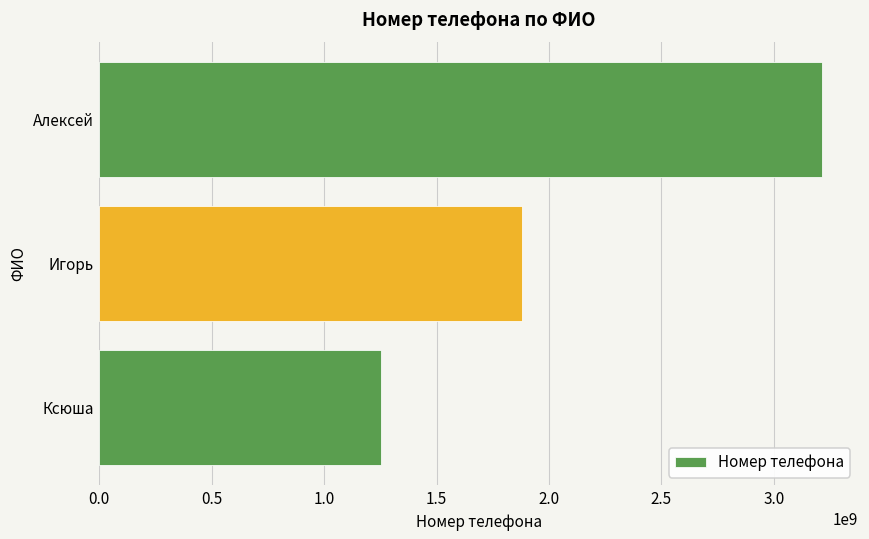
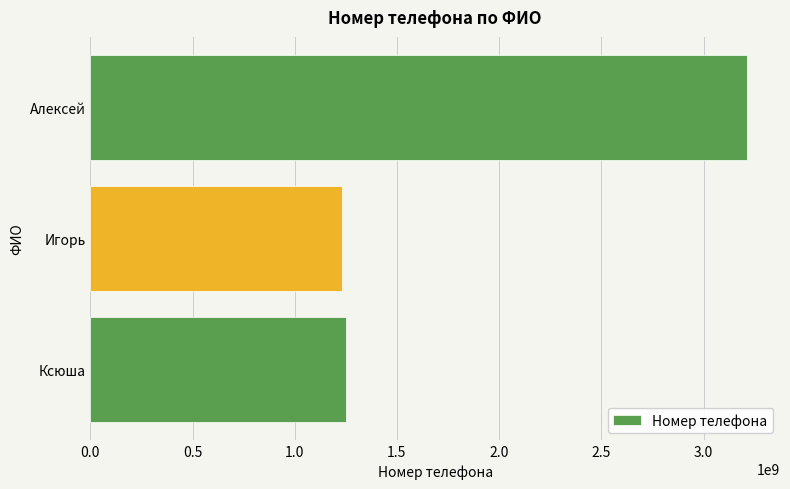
  {
    "Алексей": 3210000000,
-   "Игорь": 1880000000,
+   "Игорь": 1230000000,
    "Ксюша": 1250000000
  }
